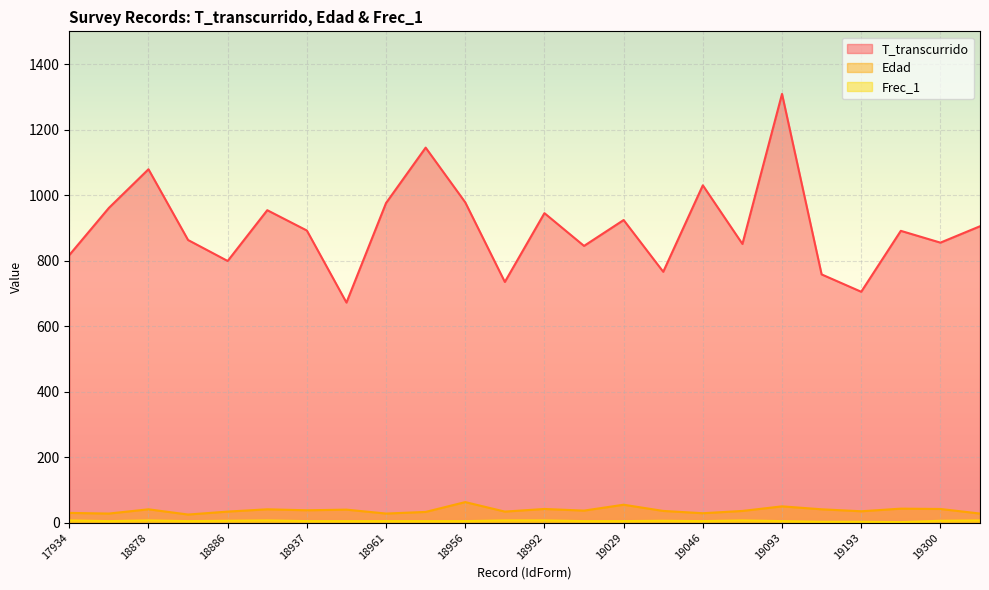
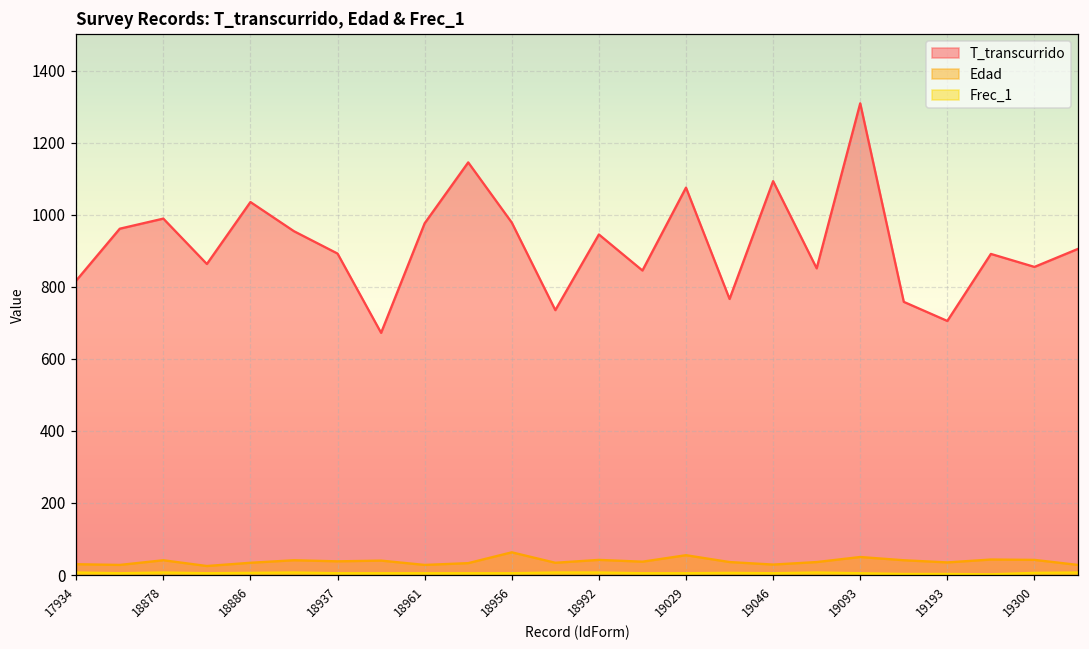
  {
    "T_transcurrido": {
      "17934": 820,
-     "18878": 1080,
-     "18886": 800,
+     "18878": 990,
+     "18886": 1040,
      "18937": 890,
      "18961": 980,
      "18956": 980,
      "18992": 950,
-     "19029": 920,
-     "19046": 1030,
+     "19029": 1080,
+     "19046": 1090,
      "19093": 1310,
      "19193": 710,
      "19300": 860
    }
  }
